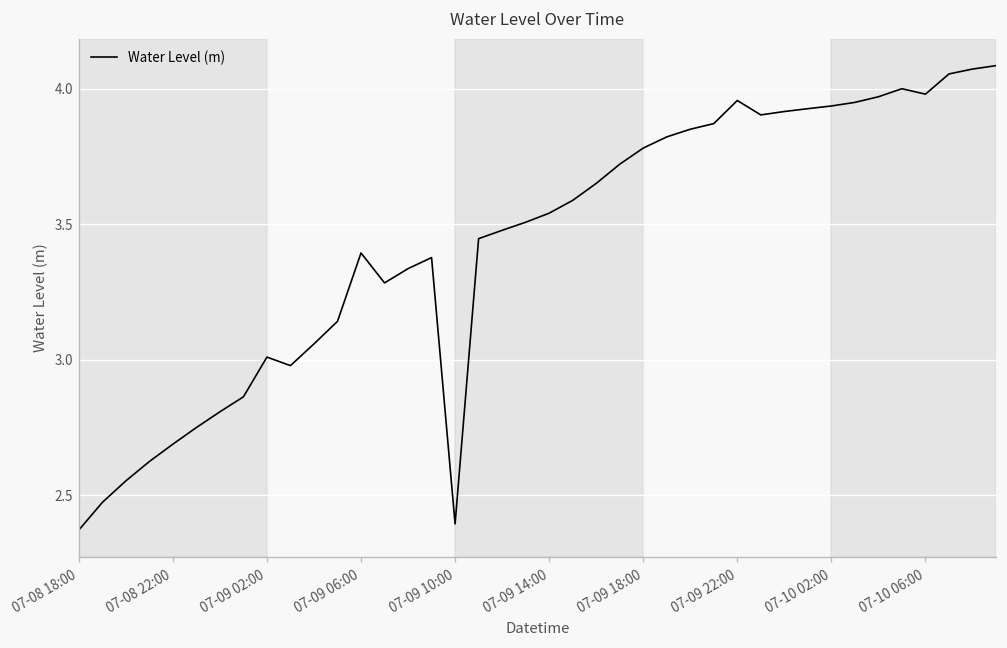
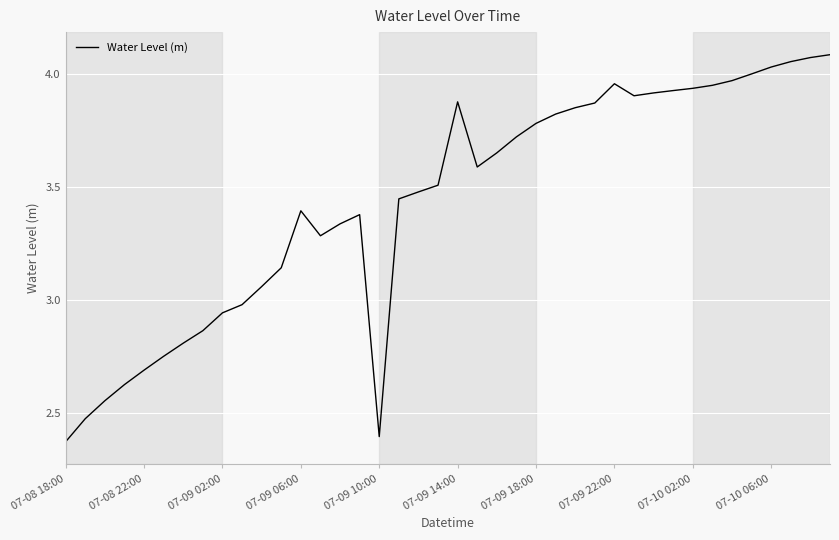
  {
    "07-08 18:00": 2.37,
    "07-08 22:00": 2.69,
-   "07-09 02:00": 3.01,
+   "07-09 02:00": 2.94,
    "07-09 06:00": 3.39,
    "07-09 10:00": 2.39,
-   "07-09 14:00": 3.54,
+   "07-09 14:00": 3.88,
    "07-09 18:00": 3.78,
    "07-09 22:00": 3.96,
    "07-10 02:00": 3.94,
-   "07-10 06:00": 3.98
+   "07-10 06:00": 4.03
  }
